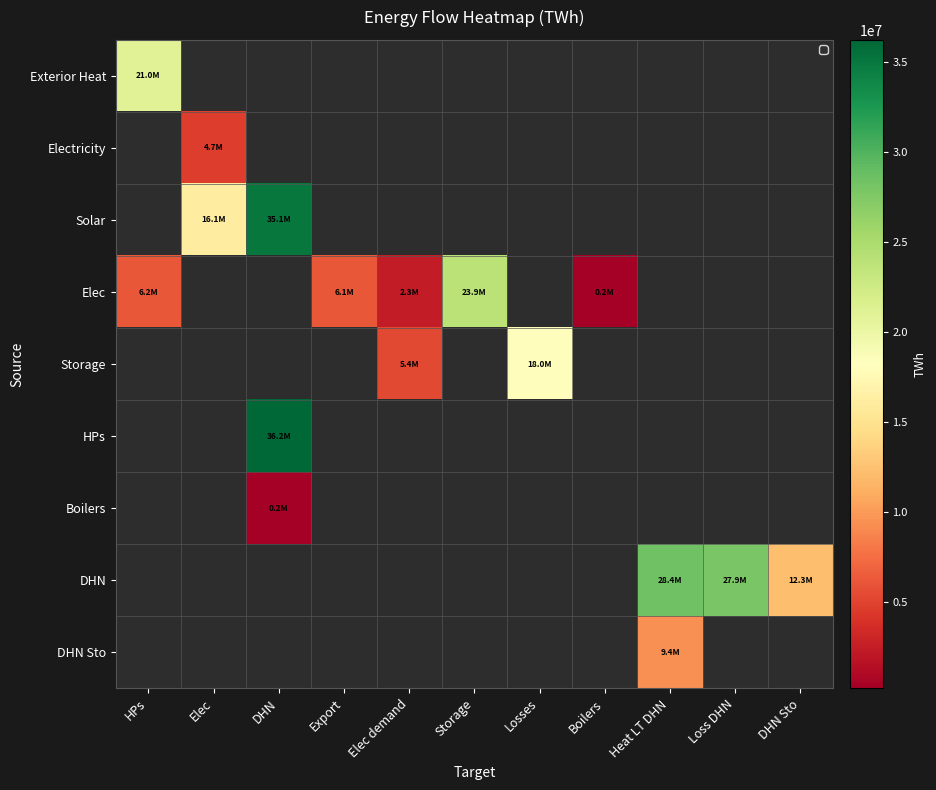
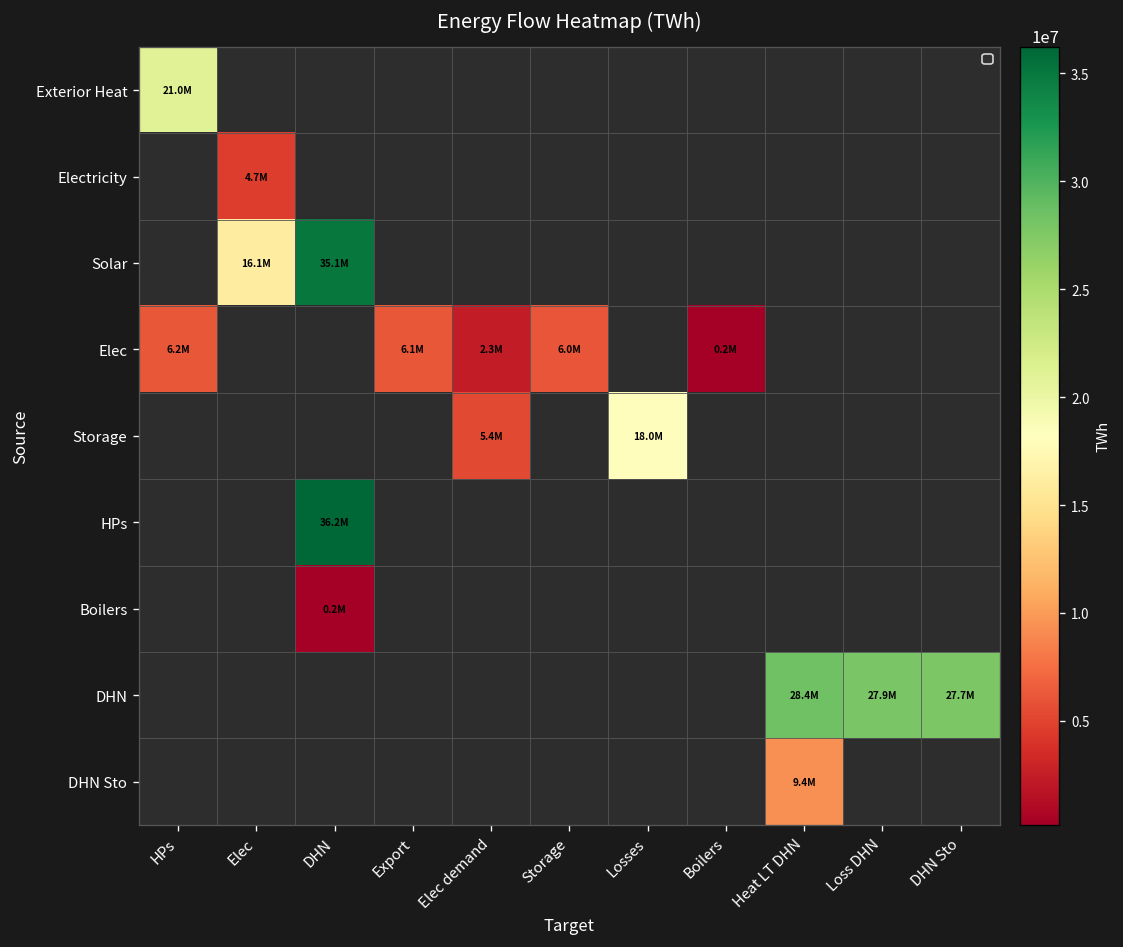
  {
    "Exterior Heat": {
      "HPs": "21.0M"
    },
    "Electricity": {
      "Elec": "4.7M"
    },
    "Solar": {
      "Elec": "16.1M",
      "DHN": "35.1M"
    },
    "Elec": {
      "HPs": "6.2M",
      "Export": "6.1M",
      "Elec demand": "2.3M",
-     "Storage": "23.9M",
+     "Storage": "6.0M",
      "Boilers": "0.2M"
    },
    "Storage": {
      "Elec demand": "5.4M",
      "Losses": "18.0M"
    },
    "HPs": {
      "DHN": "36.2M"
    },
    "Boilers": {
      "DHN": "0.2M"
    },
    "DHN": {
      "Heat LT DHN": "28.4M",
      "Loss DHN": "27.9M",
-     "DHN Sto": "12.3M"
+     "DHN Sto": "27.7M"
    },
    "DHN Sto": {
      "Heat LT DHN": "9.4M"
    }
  }
